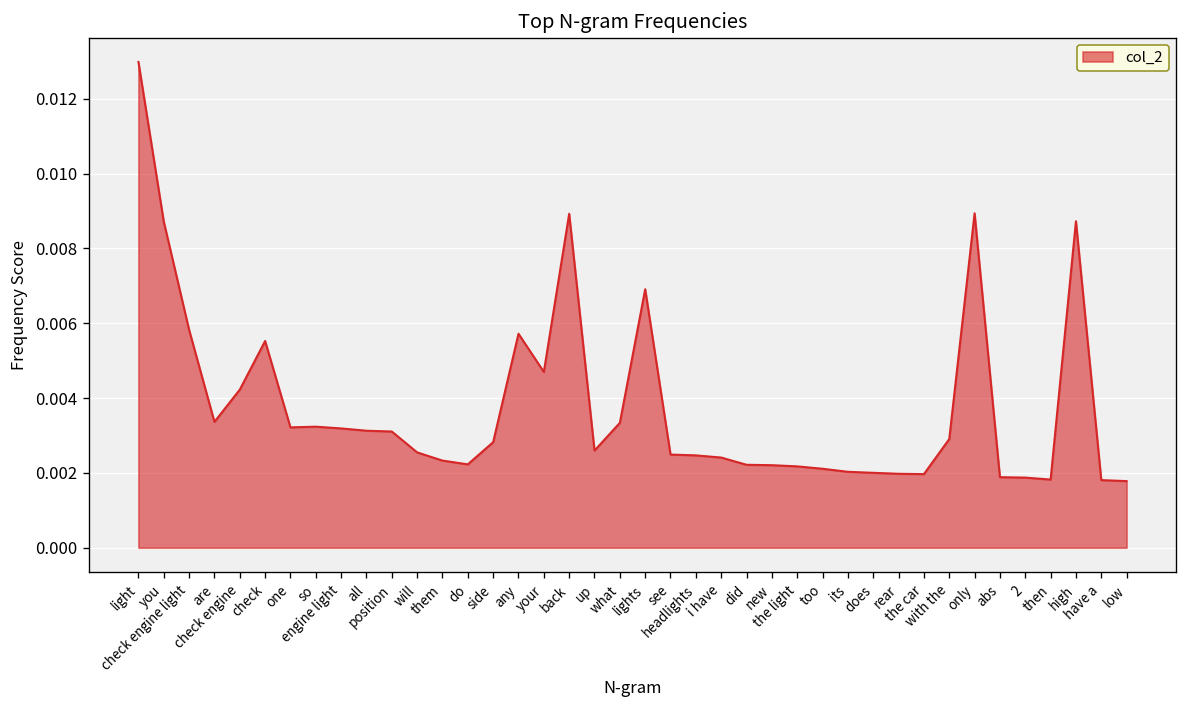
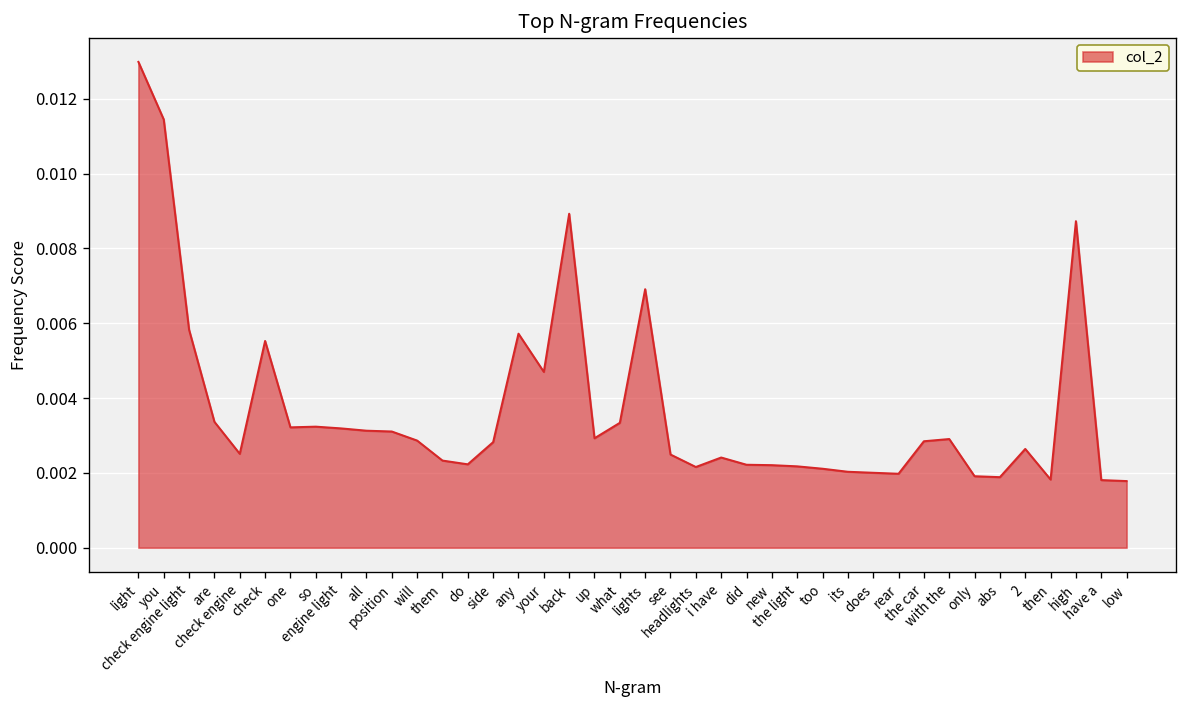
  {
    "light": 0.0130,
-   "you": 0.0087,
+   "you": 0.0114,
    "check engine light": 0.0058,
    "are": 0.0034,
-   "check engine": 0.0042,
+   "check engine": 0.0025,
    "check": 0.0055,
    "one": 0.0032,
    "so": 0.0032,
    "engine light": 0.0032,
    "all": 0.0031,
    "position": 0.0031,
-   "will": 0.0025,
+   "will": 0.0029,
    "them": 0.0023,
    "do": 0.0022,
    "side": 0.0028,
    "any": 0.0057,
    "your": 0.0047,
    "back": 0.0089,
-   "up": 0.0026,
+   "up": 0.0029,
    "what": 0.0033,
    "lights": 0.0069,
    "see": 0.0025,
-   "headlights": 0.0025,
+   "headlights": 0.0022,
    "i have": 0.0024,
    "did": 0.0022,
    "new": 0.0022,
    "the light": 0.0022,
    "too": 0.0021,
    "its": 0.0020,
    "does": 0.0020,
    "rear": 0.0020,
-   "the car": 0.0020,
+   "the car": 0.0028,
    "with the": 0.0029,
-   "only": 0.0089,
+   "only": 0.0019,
    "abs": 0.0019,
-   "2": 0.0019,
+   "2": 0.0026,
    "then": 0.0018,
    "high": 0.0087,
    "have a": 0.0018,
    "low": 0.0018
  }
